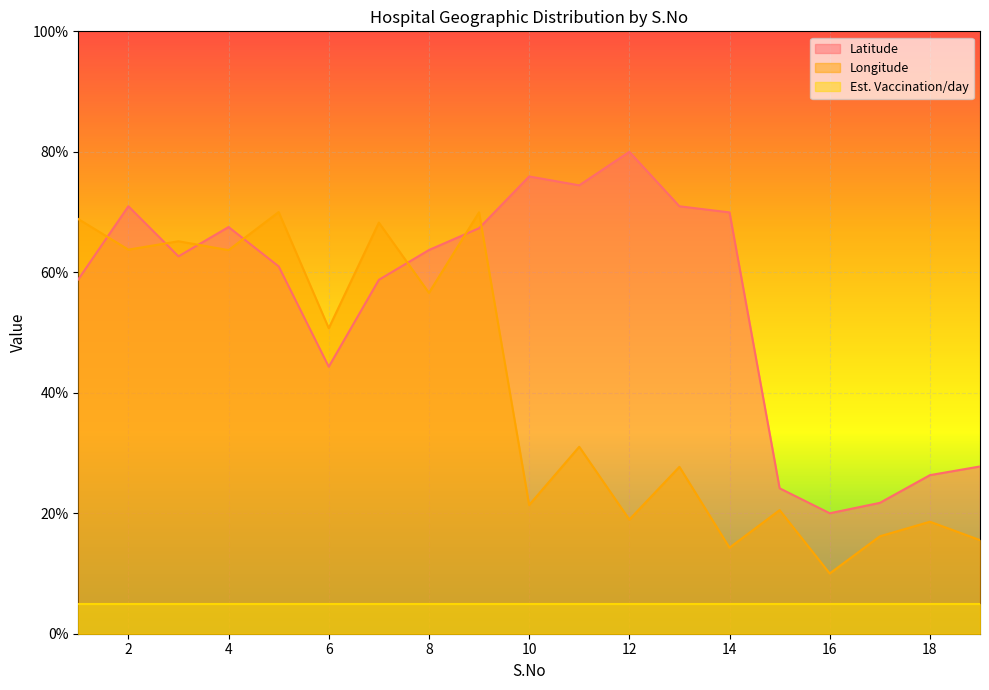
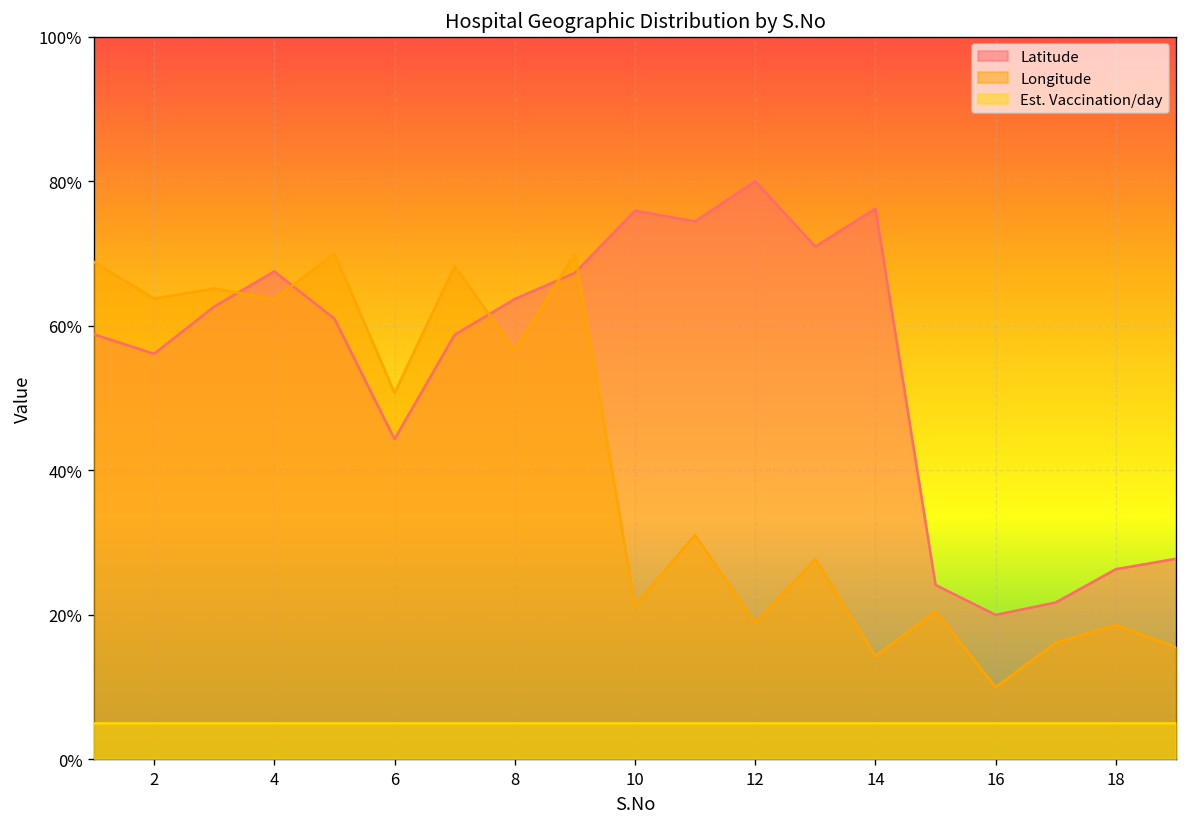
  {
    "Latitude": {
-     "2": "71%",
+     "2": "56%",
      "4": "68%",
      "6": "44%",
      "8": "64%",
      "10": "76%",
      "12": "80%",
-     "14": "70%",
+     "14": "76%",
      "16": "20%",
      "18": "26%"
    }
  }
